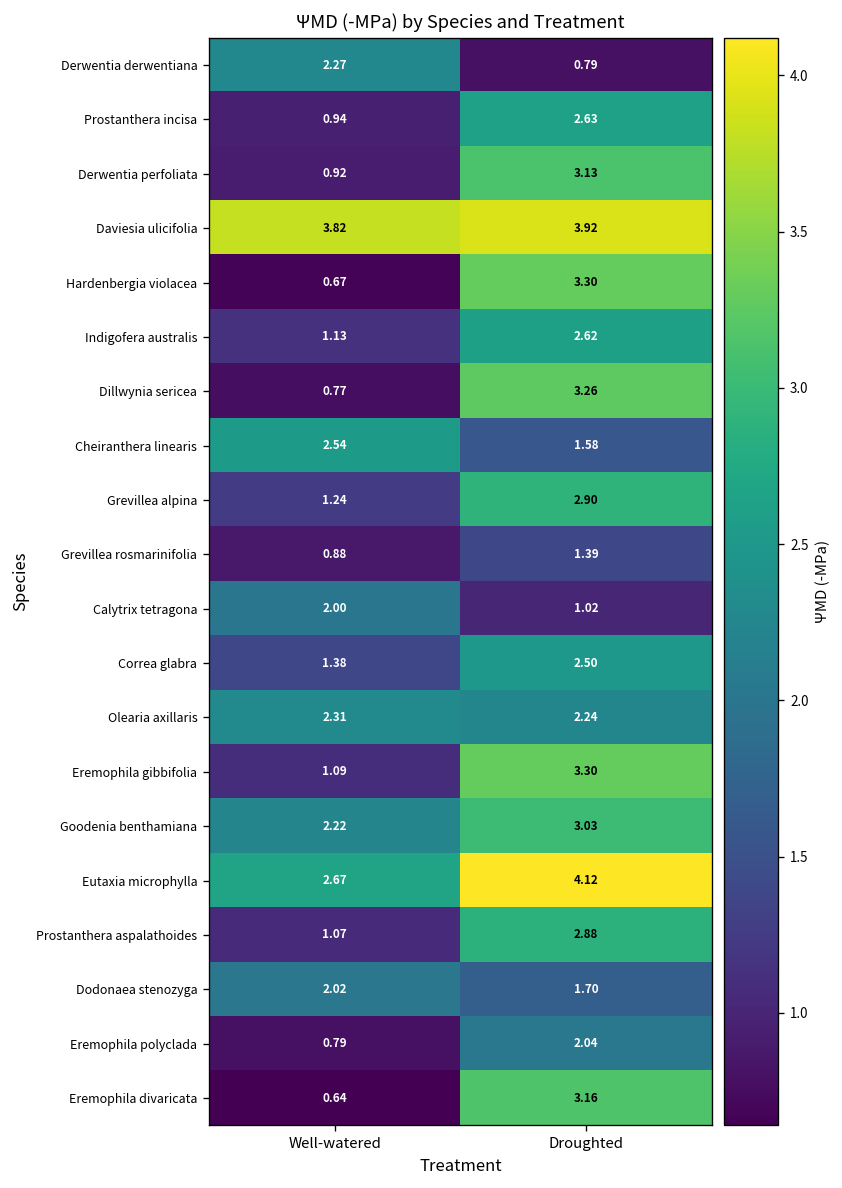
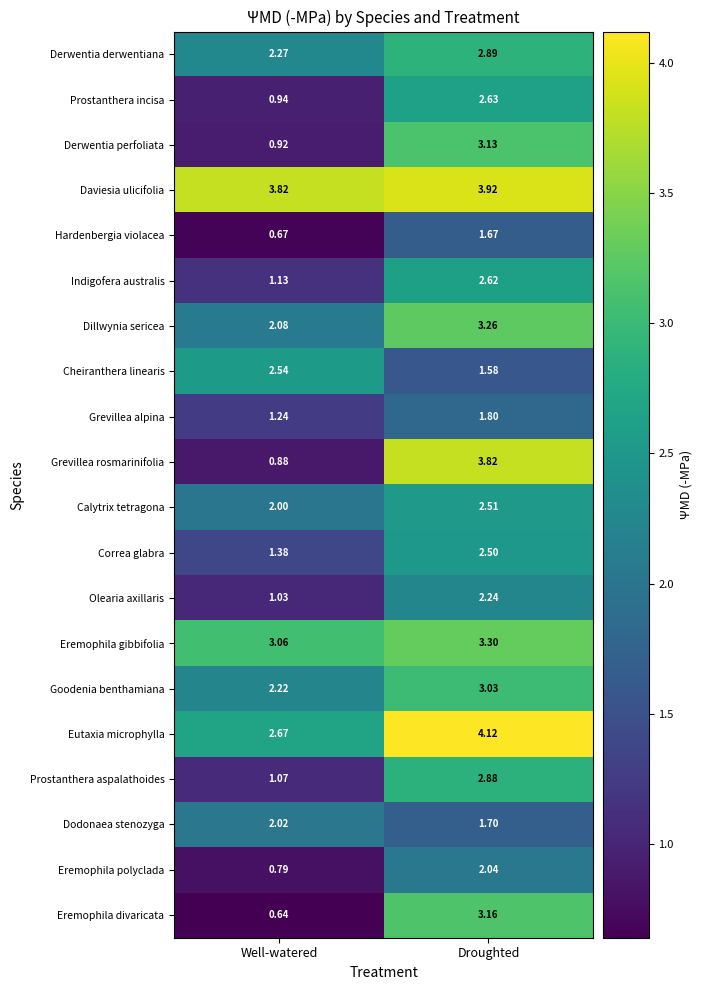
  {
    "Derwentia derwentiana": {
      "Well-watered": 2.27,
-     "Droughted": 0.79
+     "Droughted": 2.89
    },
    "Prostanthera incisa": {
      "Well-watered": 0.94,
      "Droughted": 2.63
    },
    "Derwentia perfoliata": {
      "Well-watered": 0.92,
      "Droughted": 3.13
    },
    "Daviesia ulicifolia": {
      "Well-watered": 3.82,
      "Droughted": 3.92
    },
    "Hardenbergia violacea": {
      "Well-watered": 0.67,
-     "Droughted": 3.30
+     "Droughted": 1.67
    },
    "Indigofera australis": {
      "Well-watered": 1.13,
      "Droughted": 2.62
    },
    "Dillwynia sericea": {
-     "Well-watered": 0.77,
+     "Well-watered": 2.08,
      "Droughted": 3.26
    },
    "Cheiranthera linearis": {
      "Well-watered": 2.54,
      "Droughted": 1.58
    },
    "Grevillea alpina": {
      "Well-watered": 1.24,
-     "Droughted": 2.90
+     "Droughted": 1.80
    },
    "Grevillea rosmarinifolia": {
      "Well-watered": 0.88,
-     "Droughted": 1.39
+     "Droughted": 3.82
    },
    "Calytrix tetragona": {
      "Well-watered": 2.00,
-     "Droughted": 1.02
+     "Droughted": 2.51
    },
    "Correa glabra": {
      "Well-watered": 1.38,
      "Droughted": 2.50
    },
    "Olearia axillaris": {
-     "Well-watered": 2.31,
+     "Well-watered": 1.03,
      "Droughted": 2.24
    },
    "Eremophila gibbifolia": {
-     "Well-watered": 1.09,
+     "Well-watered": 3.06,
      "Droughted": 3.30
    },
    "Goodenia benthamiana": {
      "Well-watered": 2.22,
      "Droughted": 3.03
    },
    "Eutaxia microphylla": {
      "Well-watered": 2.67,
      "Droughted": 4.12
    },
    "Prostanthera aspalathoides": {
      "Well-watered": 1.07,
      "Droughted": 2.88
    },
    "Dodonaea stenozyga": {
      "Well-watered": 2.02,
      "Droughted": 1.70
    },
    "Eremophila polyclada": {
      "Well-watered": 0.79,
      "Droughted": 2.04
    },
    "Eremophila divaricata": {
      "Well-watered": 0.64,
      "Droughted": 3.16
    }
  }
